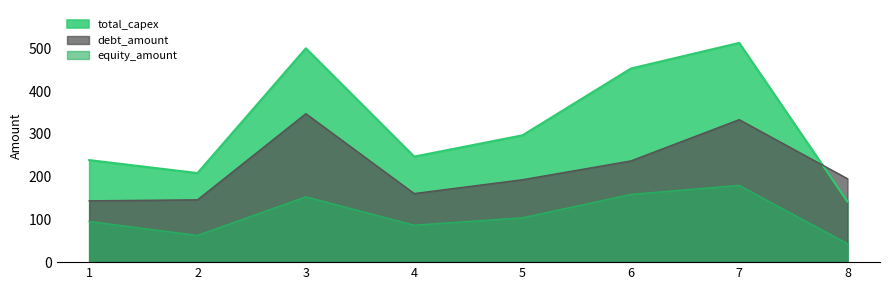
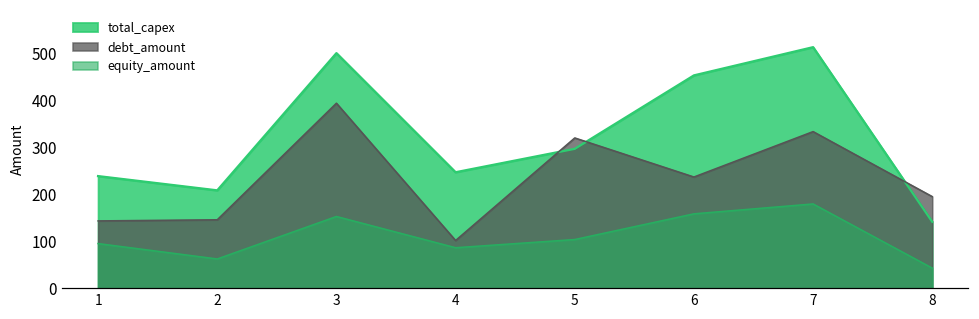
  {
    "debt_amount": {
      "1": 140,
      "2": 150,
-     "3": 350,
-     "4": 160,
-     "5": 190,
+     "3": 390,
+     "4": 100,
+     "5": 320,
      "6": 240,
      "7": 330,
      "8": 200
    }
  }
